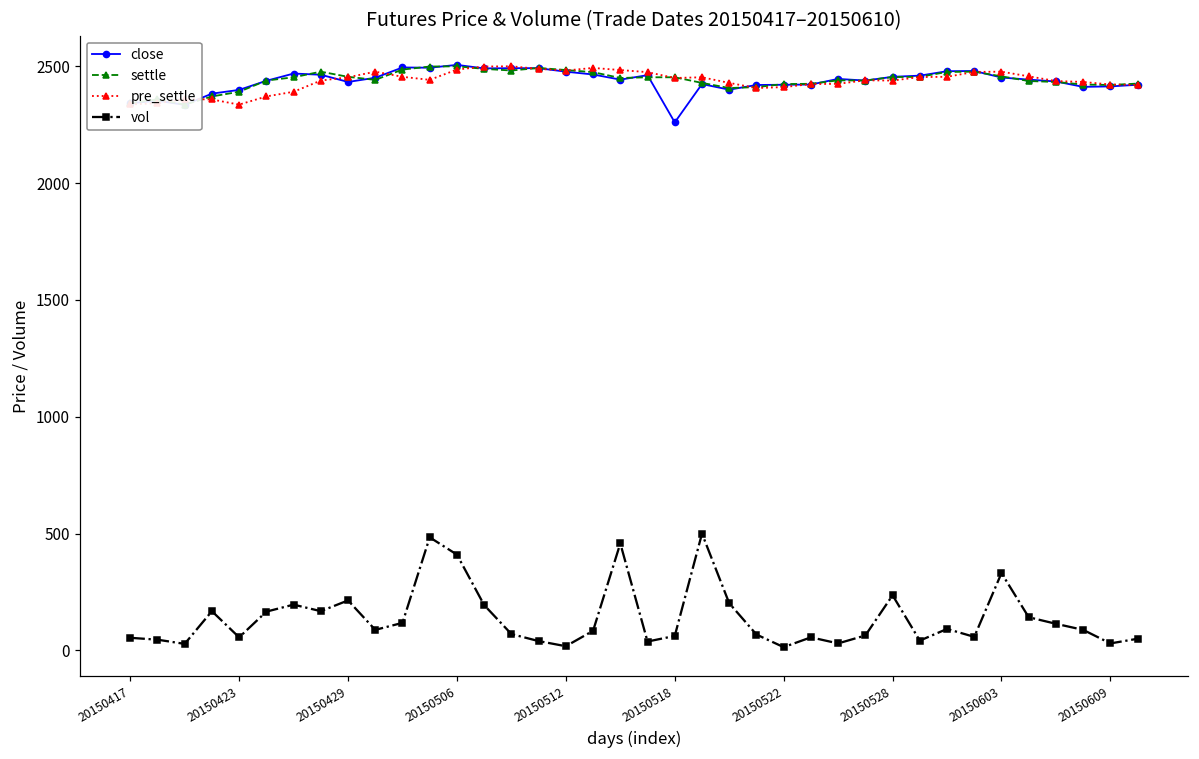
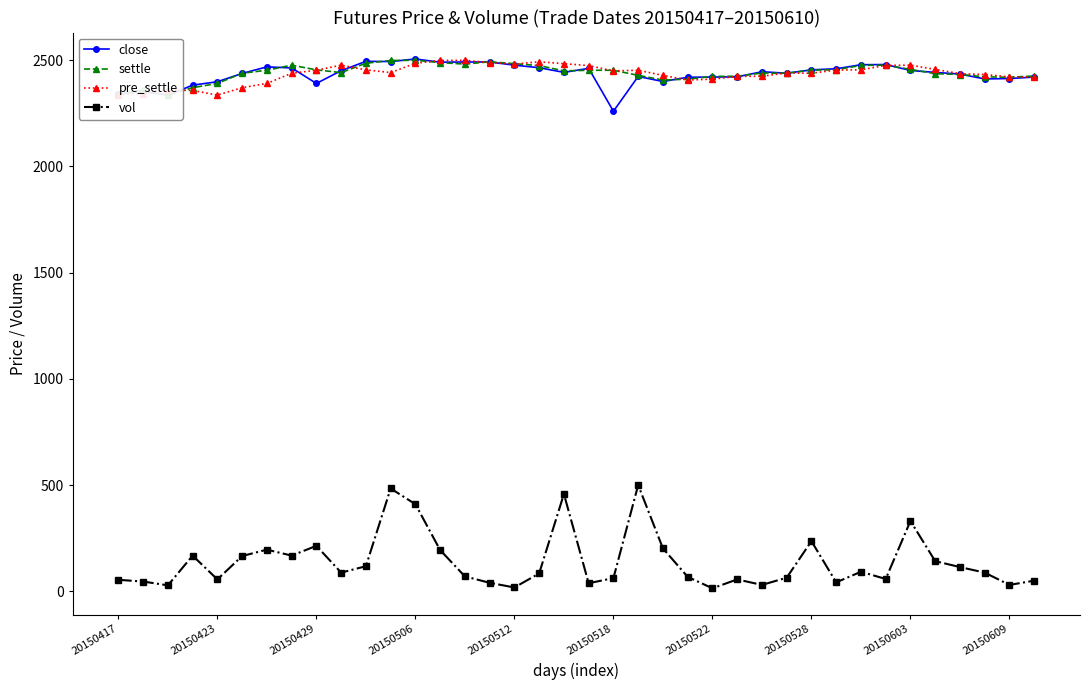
  {
    "close": {
-     "20150429": 2430,
+     "20150429": 2390,
      "20150518": 2260
    },
    "pre_settle": {
      "20150423": 2340,
      "20150506": 2490,
      "20150528": 2440,
      "20150603": 2480
    },
    "vol": {
      "20150417": 50,
      "20150423": 60,
      "20150429": 210,
      "20150506": 410,
      "20150512": 20,
      "20150518": 60,
      "20150522": 10,
      "20150528": 240,
      "20150603": 330,
      "20150609": 30
    }
  }
